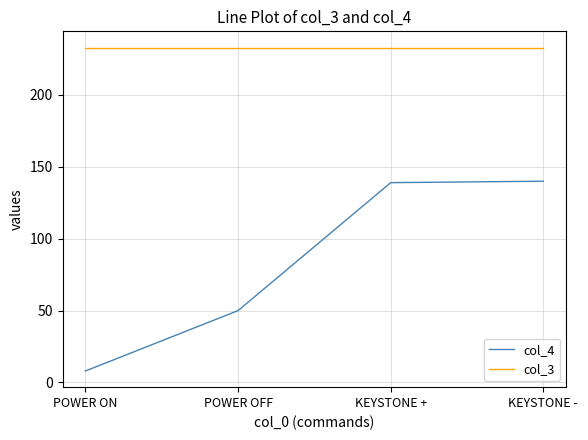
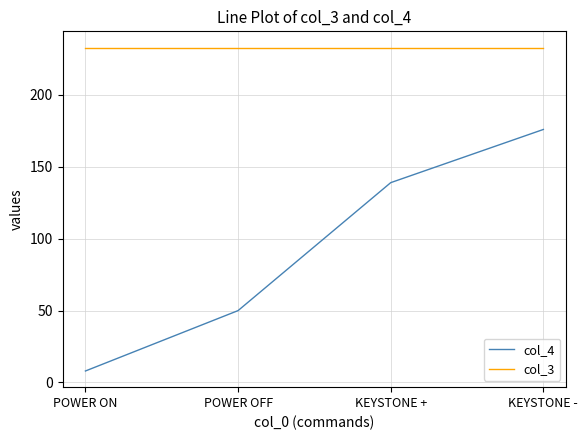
  {
    "col_4": {
      "POWER ON": 8,
      "POWER OFF": 50,
      "KEYSTONE +": 139,
-     "KEYSTONE -": 140
+     "KEYSTONE -": 176
    },
    "col_3": {
      "POWER ON": 233,
      "POWER OFF": 233,
      "KEYSTONE +": 233,
      "KEYSTONE -": 233
    }
  }
